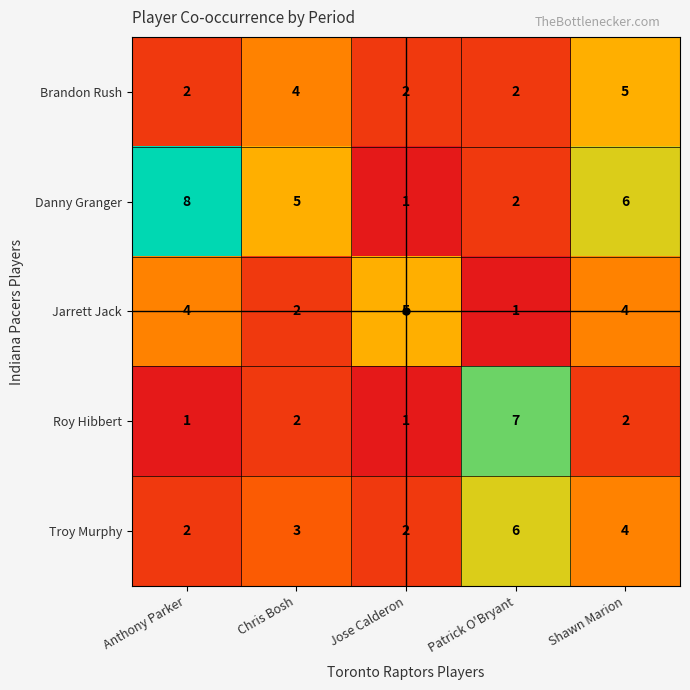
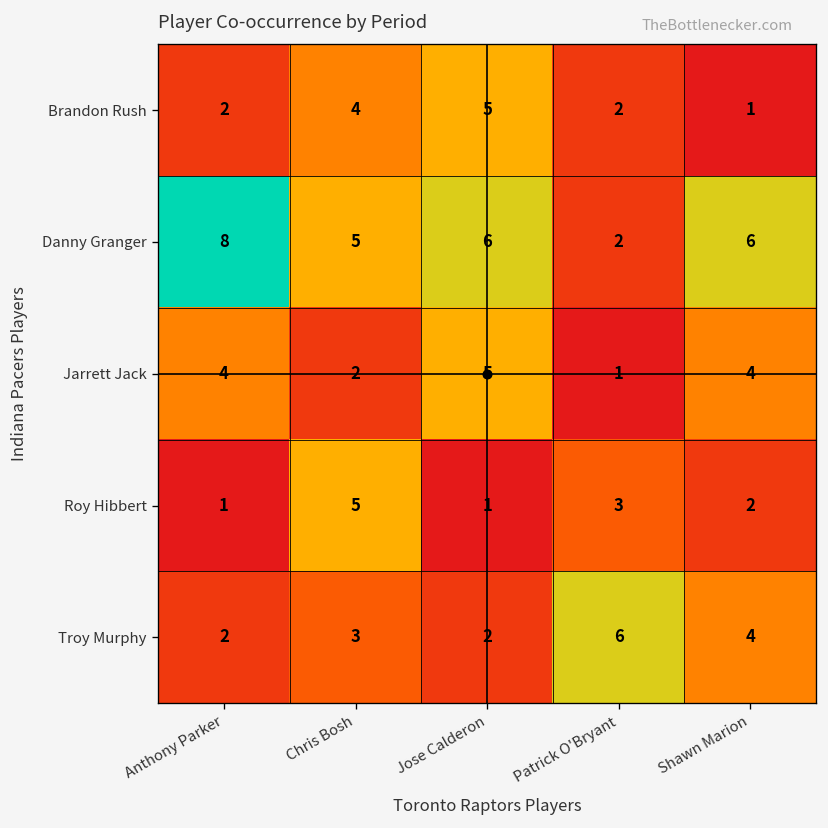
  {
    "Brandon Rush": {
      "Anthony Parker": 2,
      "Chris Bosh": 4,
-     "Jose Calderon": 2,
+     "Jose Calderon": 5,
      "Patrick O'Bryant": 2,
-     "Shawn Marion": 5
+     "Shawn Marion": 1
    },
    "Danny Granger": {
      "Anthony Parker": 8,
      "Chris Bosh": 5,
-     "Jose Calderon": 1,
+     "Jose Calderon": 6,
      "Patrick O'Bryant": 2,
      "Shawn Marion": 6
    },
    "Jarrett Jack": {
      "Anthony Parker": 4,
      "Chris Bosh": 2,
      "Patrick O'Bryant": 1,
      "Shawn Marion": 4
    },
    "Roy Hibbert": {
      "Anthony Parker": 1,
-     "Chris Bosh": 2,
+     "Chris Bosh": 5,
      "Jose Calderon": 1,
-     "Patrick O'Bryant": 7,
+     "Patrick O'Bryant": 3,
      "Shawn Marion": 2
    },
    "Troy Murphy": {
      "Anthony Parker": 2,
      "Chris Bosh": 3,
      "Jose Calderon": 2,
      "Patrick O'Bryant": 6,
      "Shawn Marion": 4
    }
  }
